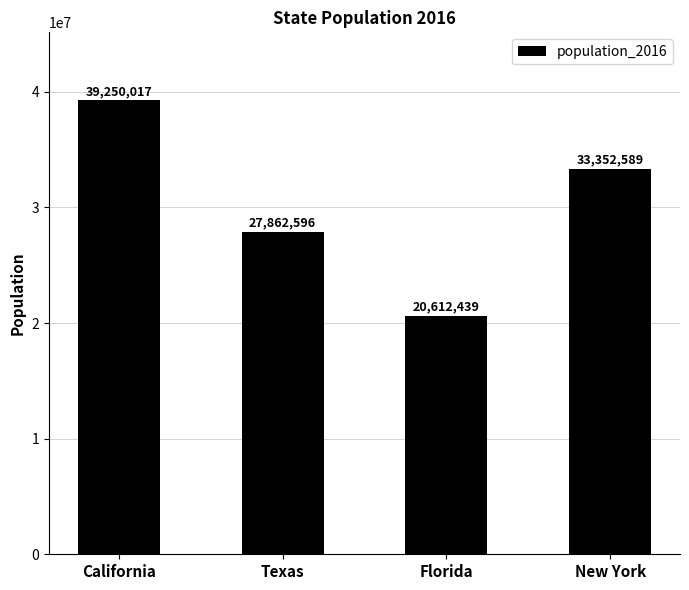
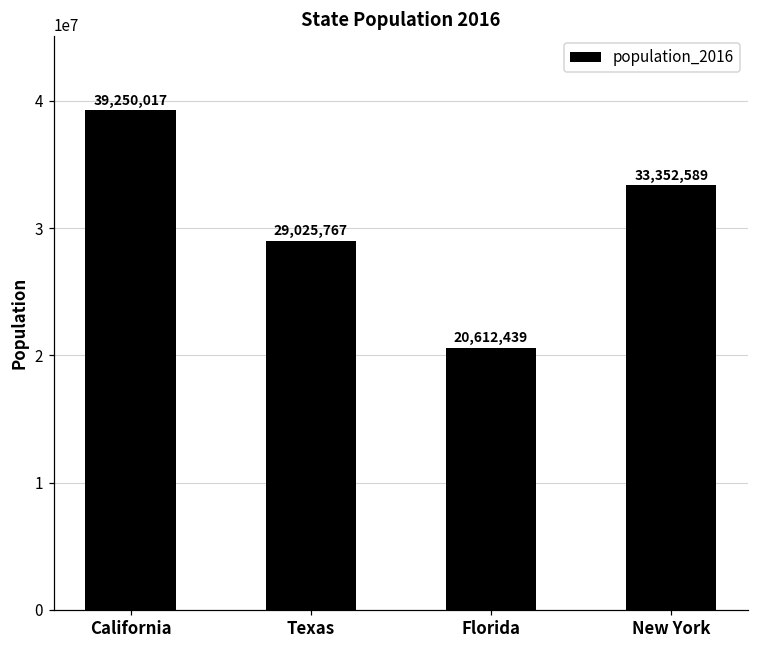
  {
    "California": "39,250,017",
-   "Texas": "27,862,596",
+   "Texas": "29,025,767",
    "Florida": "20,612,439",
    "New York": "33,352,589"
  }
